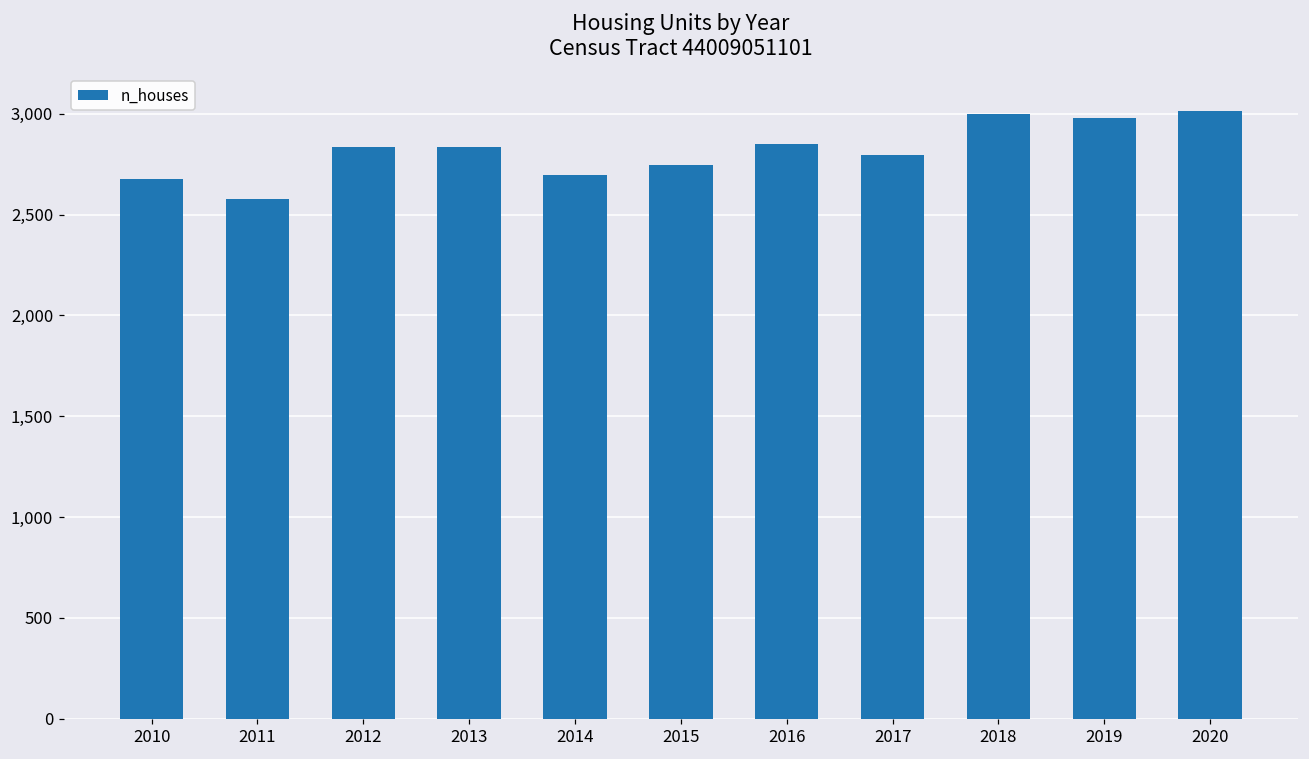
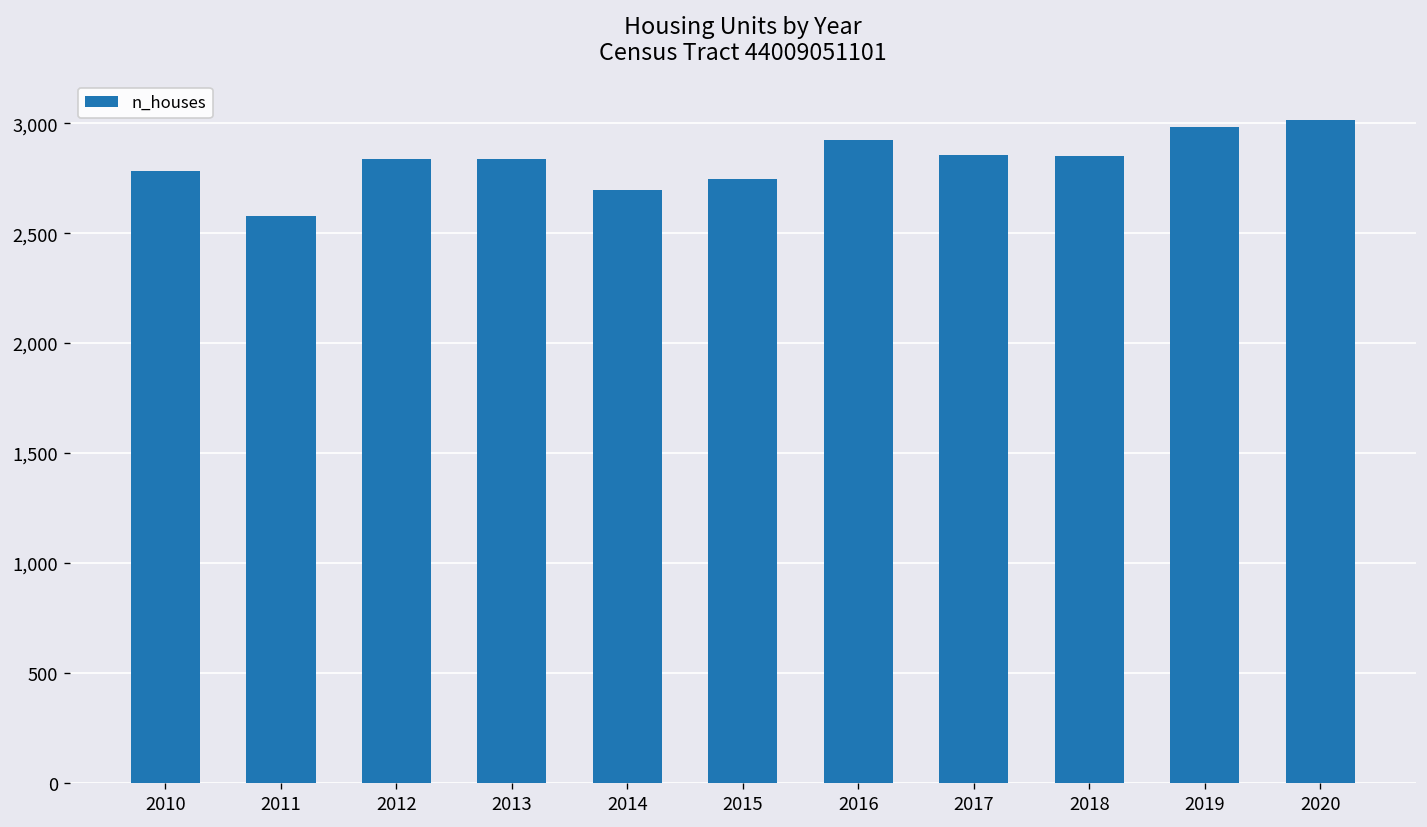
  {
-   "2010": "2,680",
+   "2010": "2,790",
    "2011": "2,580",
    "2012": "2,840",
    "2013": "2,840",
    "2014": "2,700",
    "2015": "2,750",
-   "2016": "2,850",
-   "2017": "2,790",
-   "2018": "3,000",
+   "2016": "2,930",
+   "2017": "2,860",
+   "2018": "2,850",
    "2019": "2,980",
    "2020": "3,010"
  }
